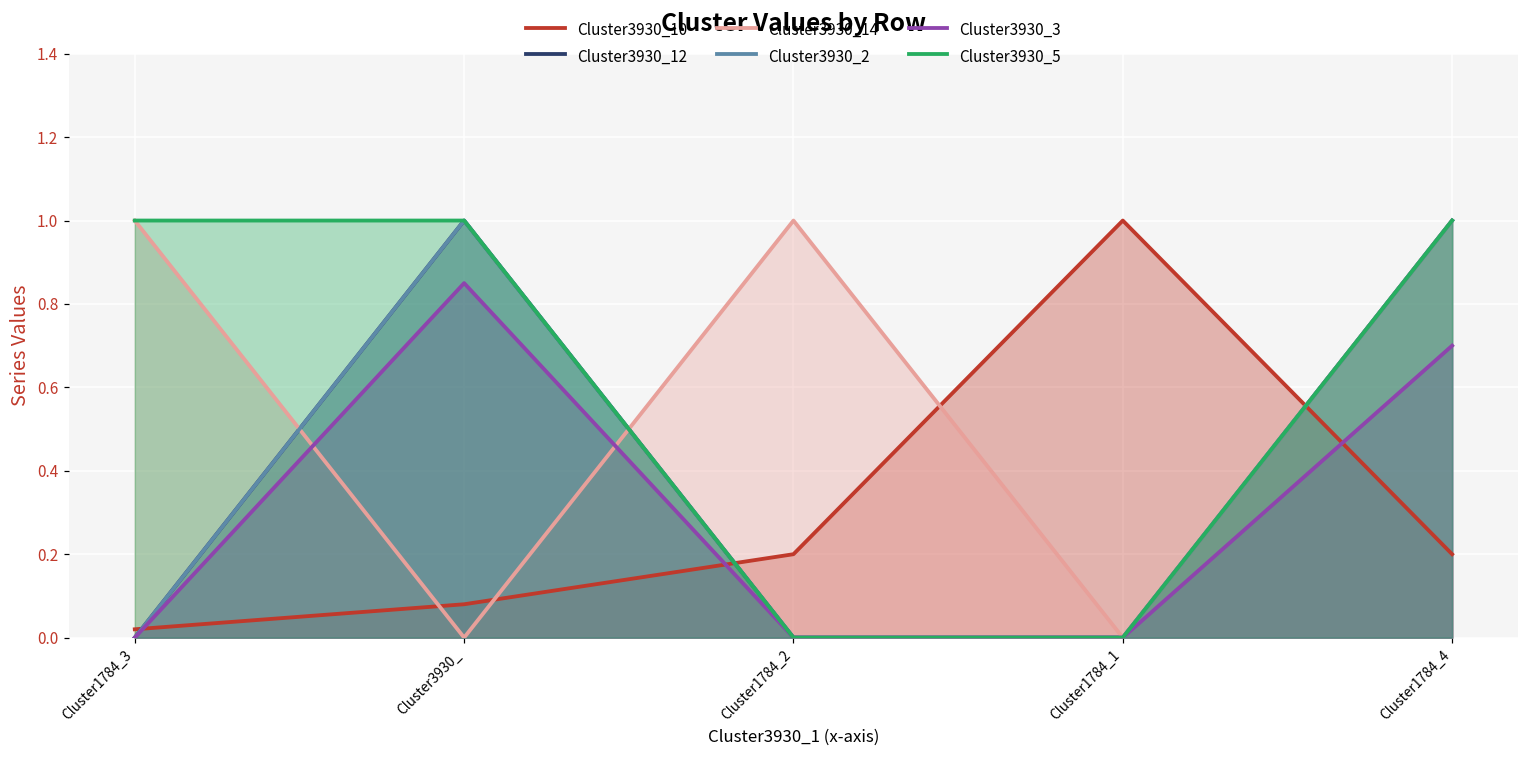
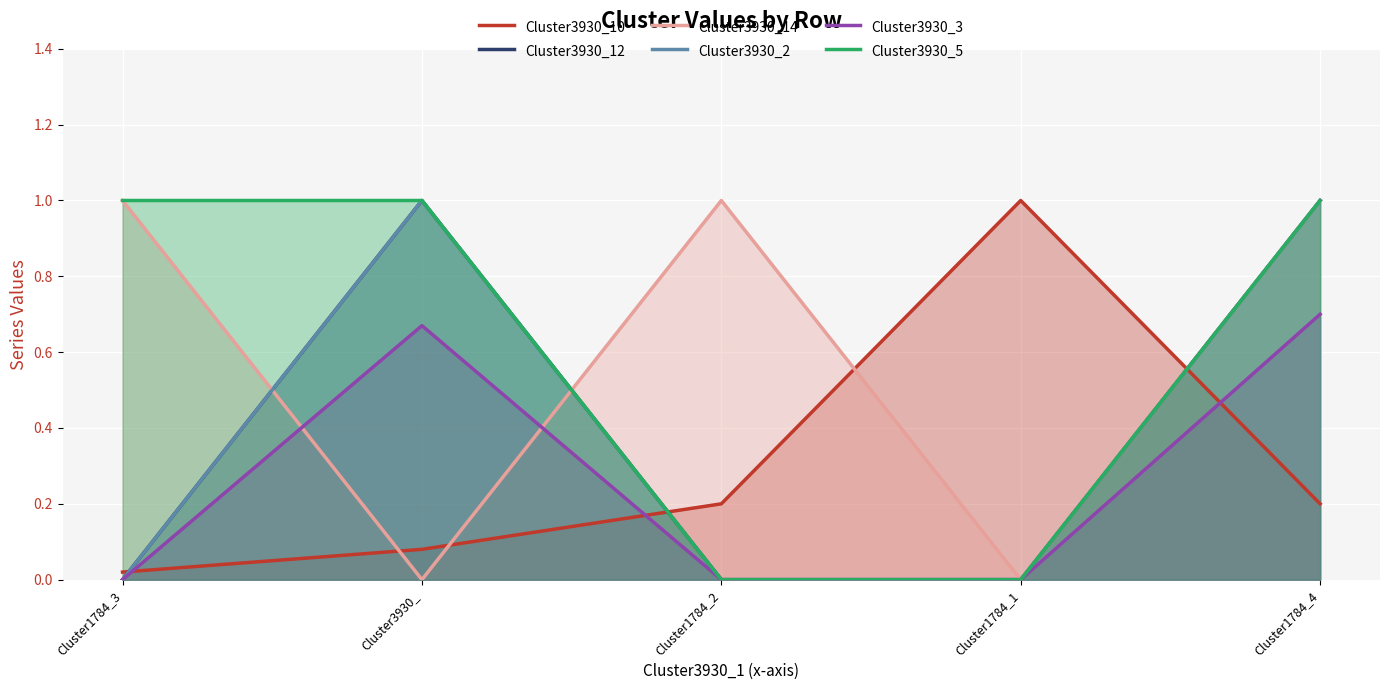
  {
    "Cluster3930_10": {
      "Cluster1784_3": 0.02,
      "Cluster3930_": 0.08,
      "Cluster1784_2": 0.20,
      "Cluster1784_1": 1.00,
      "Cluster1784_4": 0.20
    },
    "Cluster3930_14": {
      "Cluster3930_": 0.00,
      "Cluster1784_2": 1.00
    },
    "Cluster3930_3": {
-     "Cluster3930_": 0.85,
+     "Cluster3930_": 0.67,
      "Cluster1784_4": 0.70
    }
  }
